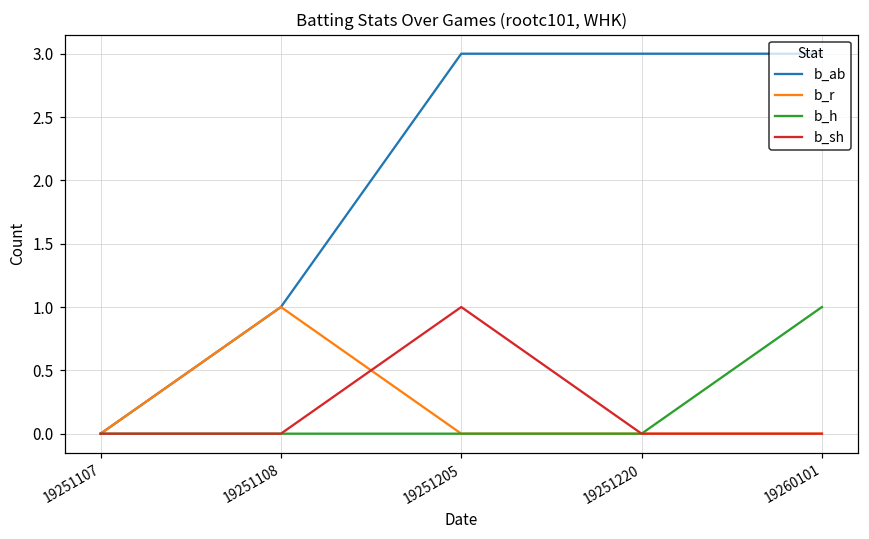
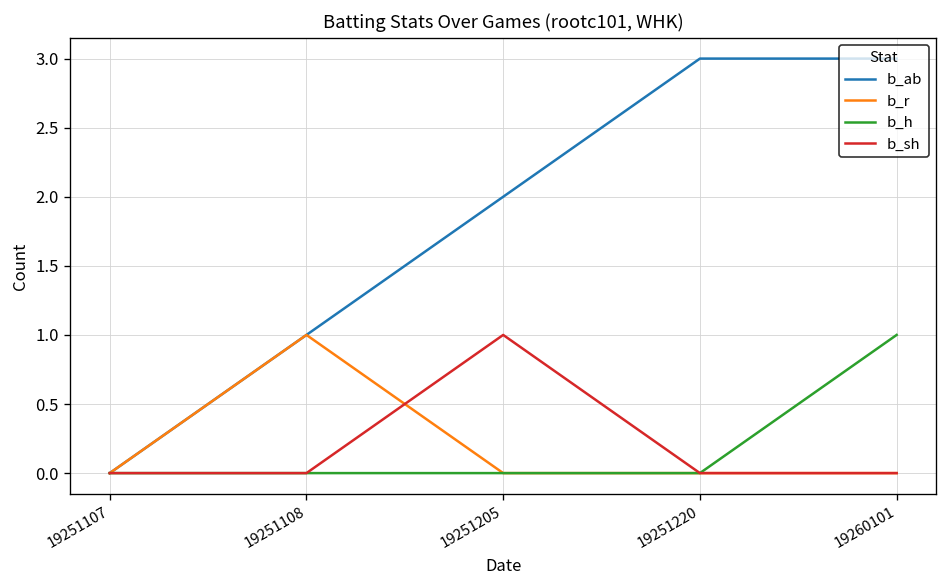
  {
    "b_ab": {
-     "19251205": 3,
+     "19251205": 2,
      "19251220": 3
    },
    "b_h": {
      "19260101": 1
    },
    "b_sh": {
      "19251205": 1
    }
  }
